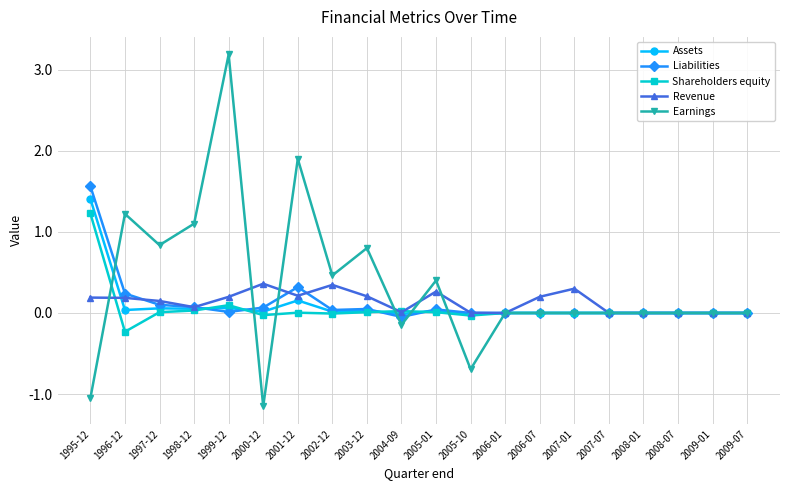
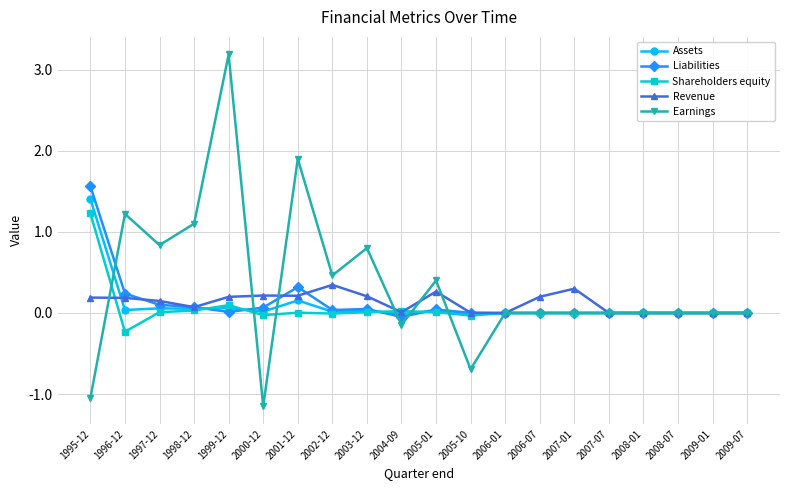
  {
    "Revenue": {
      "1995-12": 0.2,
      "1996-12": 0.2,
      "1997-12": 0.1,
      "1999-12": 0.2,
-     "2000-12": 0.4,
+     "2000-12": 0.2,
      "2001-12": 0.2,
      "2002-12": 0.3,
      "2003-12": 0.2,
      "2005-01": 0.3,
      "2006-07": 0.2,
      "2007-01": 0.3
    }
  }
